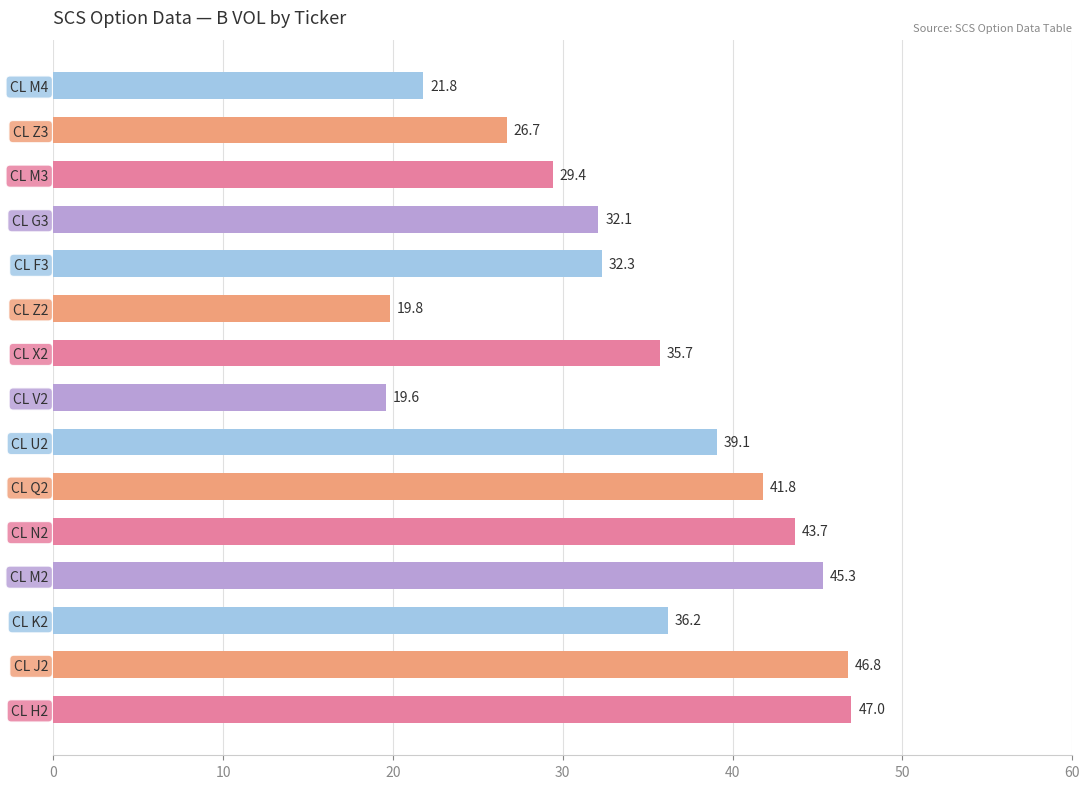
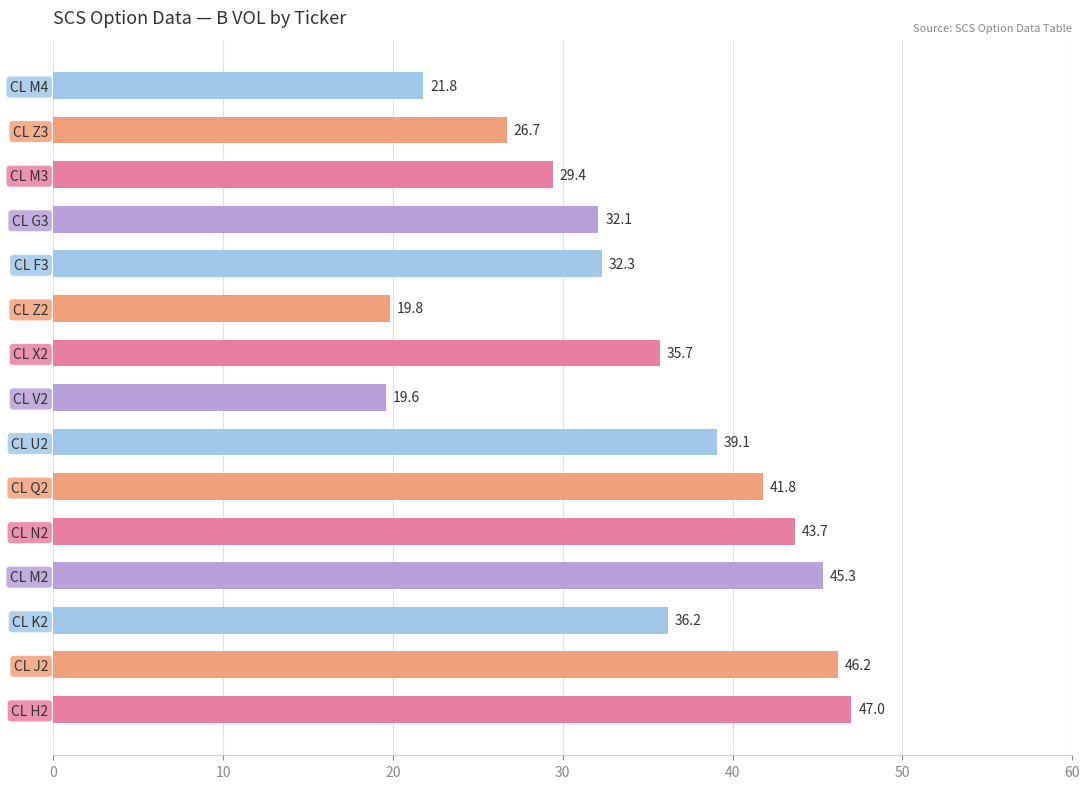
  {
    "CL M4": 21.8,
    "CL Z3": 26.7,
    "CL M3": 29.4,
    "CL G3": 32.1,
    "CL F3": 32.3,
    "CL Z2": 19.8,
    "CL X2": 35.7,
    "CL V2": 19.6,
    "CL U2": 39.1,
    "CL Q2": 41.8,
    "CL N2": 43.7,
    "CL M2": 45.3,
    "CL K2": 36.2,
-   "CL J2": 46.8,
+   "CL J2": 46.2,
    "CL H2": 47.0
  }
